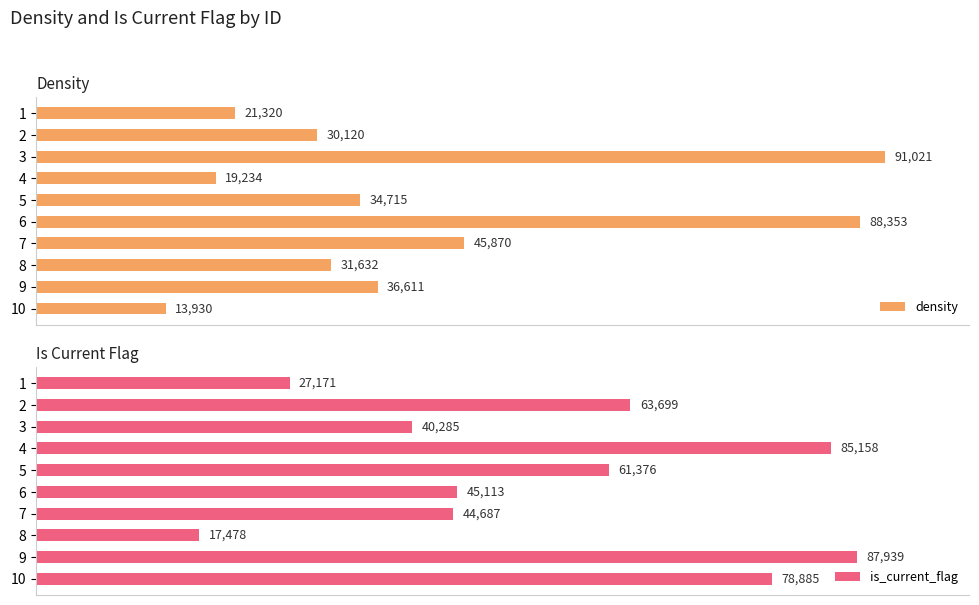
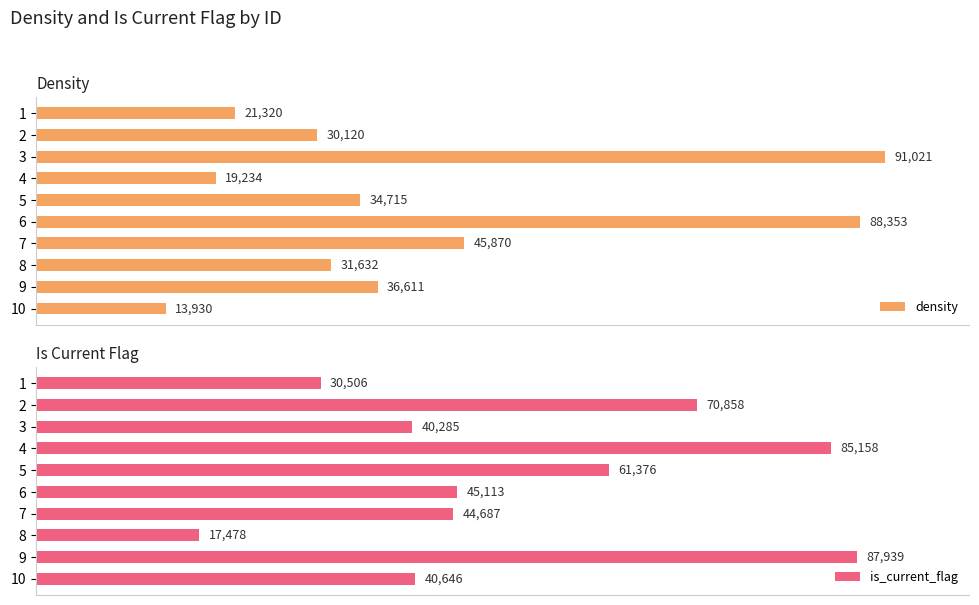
  {
    "Density": {
      "1": "21,320",
      "2": "30,120",
      "3": "91,021",
      "4": "19,234",
      "5": "34,715",
      "6": "88,353",
      "7": "45,870",
      "8": "31,632",
      "9": "36,611",
      "10": "13,930"
    },
    "Is Current Flag": {
-     "1": "27,171",
-     "2": "63,699",
+     "1": "30,506",
+     "2": "70,858",
      "3": "40,285",
      "4": "85,158",
      "5": "61,376",
      "6": "45,113",
      "7": "44,687",
      "8": "17,478",
      "9": "87,939",
-     "10": "78,885"
+     "10": "40,646"
    }
  }
